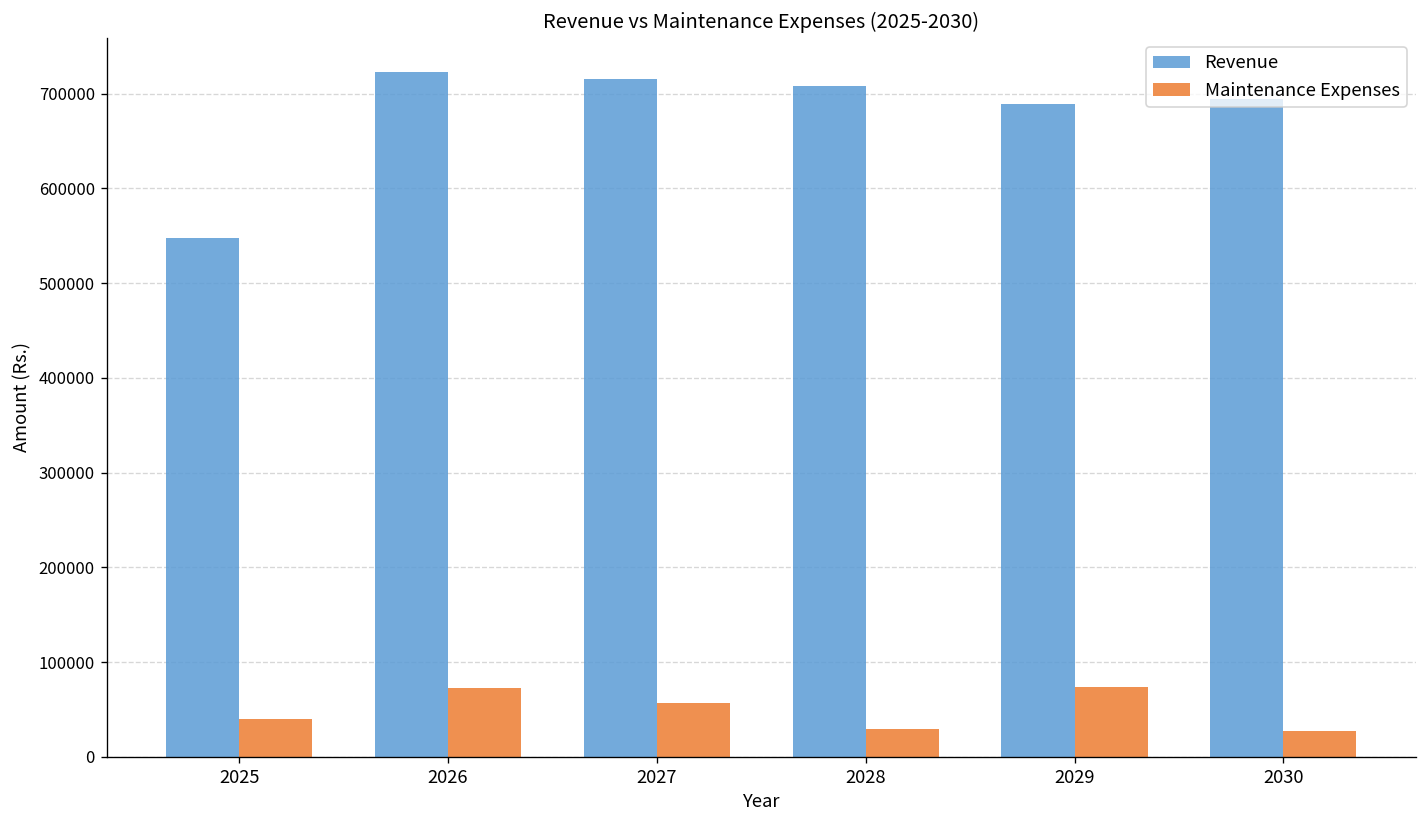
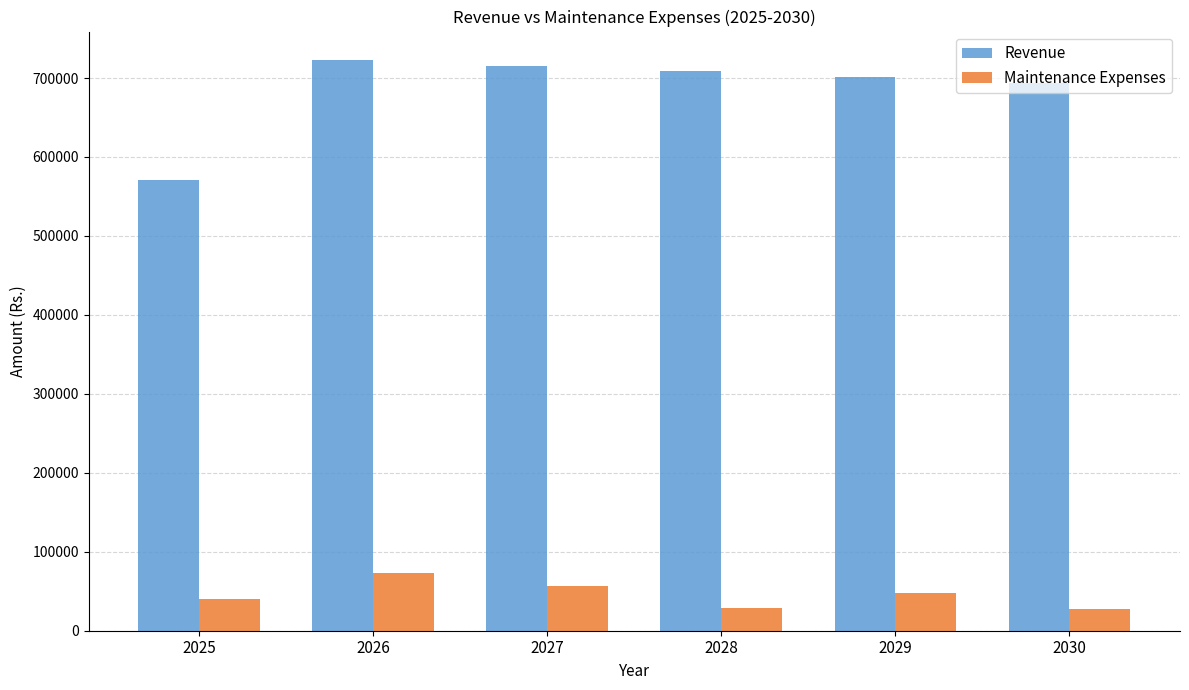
  {
    "Revenue": {
-     "2025": 550000,
+     "2025": 570000,
      "2026": 720000,
      "2027": 720000,
      "2028": 710000,
-     "2029": 690000
+     "2029": 700000
    },
    "Maintenance Expenses": {
      "2025": 40000,
      "2026": 70000,
      "2027": 60000,
      "2028": 30000,
-     "2029": 70000,
+     "2029": 50000,
      "2030": 30000
    }
  }
